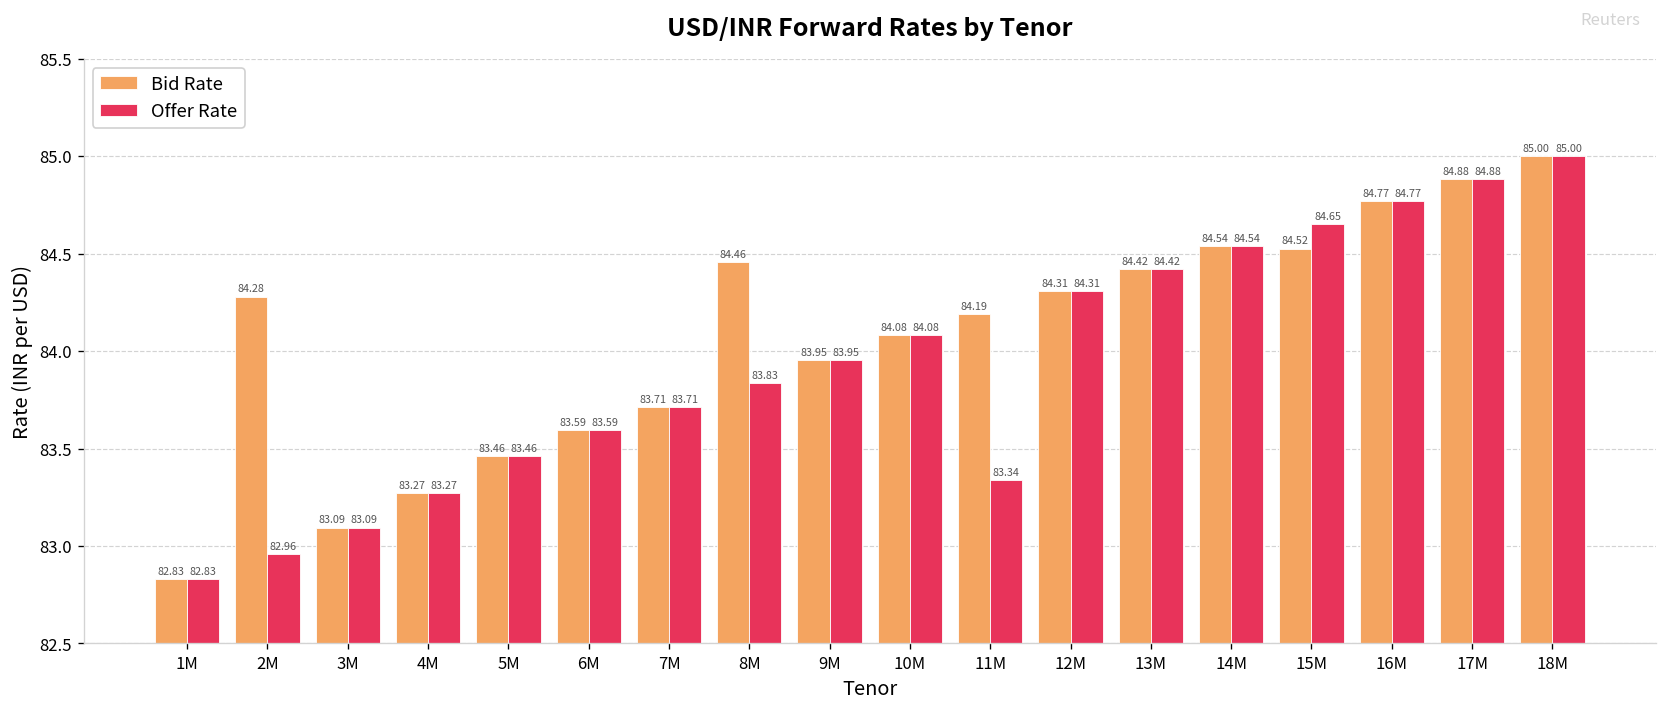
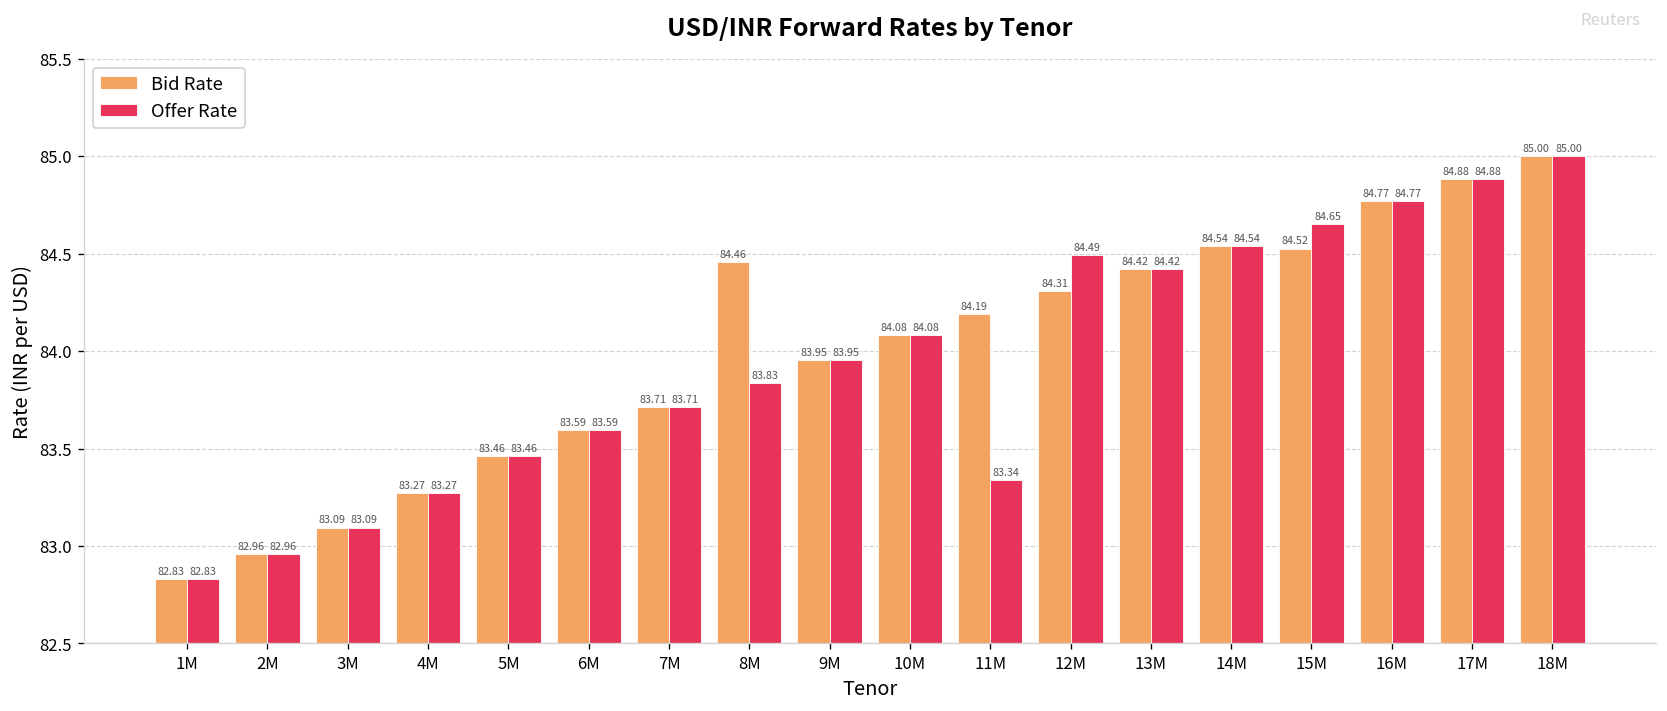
  {
    "Bid Rate": {
      "1M": 82.83,
-     "2M": 84.28,
+     "2M": 82.96,
      "3M": 83.09,
      "4M": 83.27,
      "5M": 83.46,
      "6M": 83.59,
      "7M": 83.71,
      "8M": 84.46,
      "9M": 83.95,
      "10M": 84.08,
      "11M": 84.19,
      "12M": 84.31,
      "13M": 84.42,
      "14M": 84.54,
      "15M": 84.52,
      "16M": 84.77,
      "17M": 84.88,
      "18M": 85.00
    },
    "Offer Rate": {
      "1M": 82.83,
      "2M": 82.96,
      "3M": 83.09,
      "4M": 83.27,
      "5M": 83.46,
      "6M": 83.59,
      "7M": 83.71,
      "8M": 83.83,
      "9M": 83.95,
      "10M": 84.08,
      "11M": 83.34,
-     "12M": 84.31,
+     "12M": 84.49,
      "13M": 84.42,
      "14M": 84.54,
      "15M": 84.65,
      "16M": 84.77,
      "17M": 84.88,
      "18M": 85.00
    }
  }
